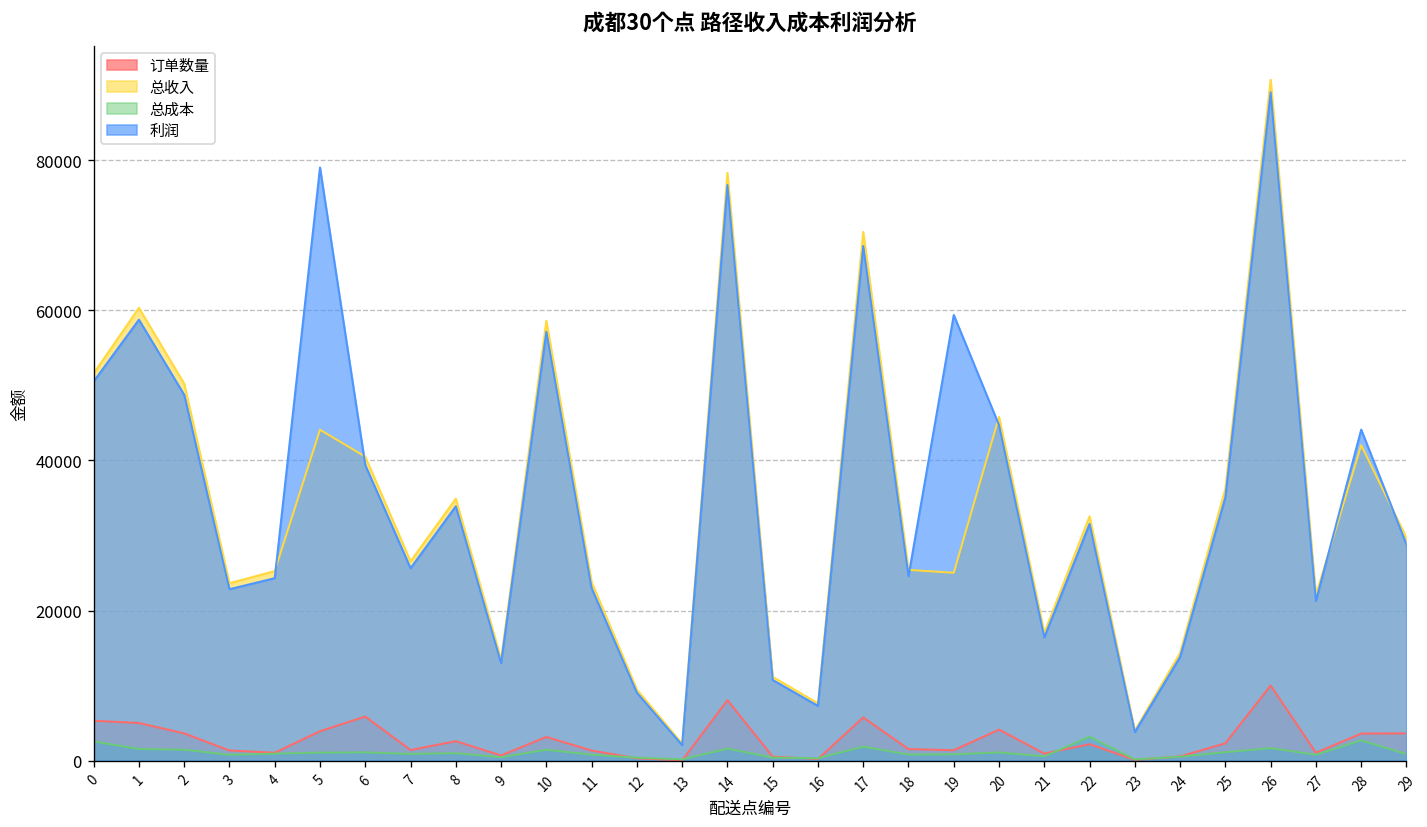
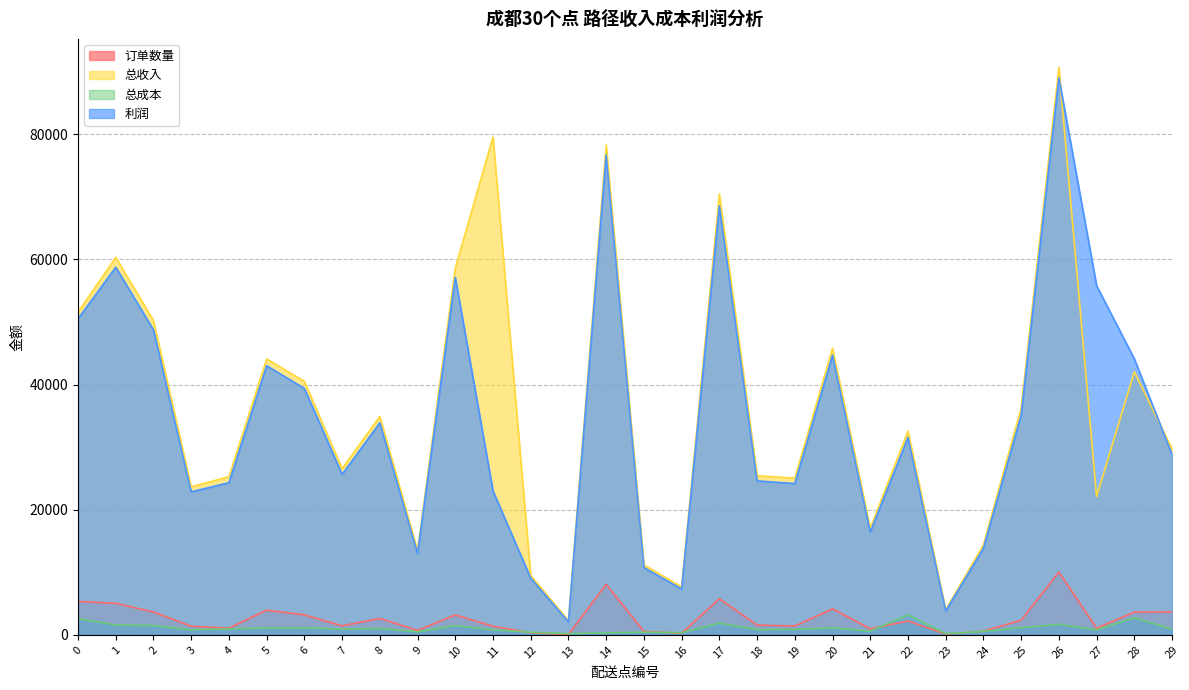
  {
    "订单数量": {
      "0": 5000,
      "1": 5000,
      "2": 4000,
      "3": 1000,
      "5": 4000,
-     "6": 6000,
+     "6": 3000,
      "7": 1000,
      "8": 3000,
      "10": 3000,
      "11": 1000,
      "14": 8000,
      "17": 6000,
      "18": 2000,
      "19": 1000,
      "20": 4000,
      "22": 2000,
      "25": 2000,
      "26": 10000,
      "28": 4000,
      "29": 4000
    },
    "总收入": {
      "0": 52000,
      "1": 60000,
      "2": 50000,
      "3": 24000,
      "4": 25000,
      "5": 44000,
      "6": 41000,
      "7": 27000,
      "8": 35000,
      "9": 13000,
      "10": 59000,
-     "11": 24000,
+     "11": 80000,
      "12": 9000,
      "14": 78000,
      "15": 11000,
      "17": 70000,
      "18": 25000,
      "19": 25000,
      "20": 46000,
      "21": 17000,
      "22": 33000,
      "24": 14000,
      "25": 36000,
      "26": 91000,
      "27": 22000,
      "28": 42000,
      "29": 30000
    },
    "总成本": {
      "0": 3000,
      "1": 2000,
      "2": 1000,
      "3": 1000,
      "5": 1000,
      "6": 1000,
      "7": 1000,
      "8": 1000,
      "10": 1000,
      "11": 1000,
-     "14": 2000,
+     "14": 0,
      "17": 2000,
      "18": 1000,
      "19": 1000,
      "20": 1000,
      "22": 3000,
      "25": 1000,
      "26": 2000,
      "28": 3000,
      "29": 1000
    },
    "利润": {
      "0": 51000,
      "1": 59000,
      "2": 49000,
      "3": 23000,
      "4": 24000,
-     "5": 79000,
+     "5": 43000,
      "6": 39000,
      "7": 26000,
      "8": 34000,
      "9": 13000,
      "10": 57000,
      "11": 23000,
      "12": 9000,
      "14": 77000,
      "15": 11000,
      "17": 69000,
      "18": 25000,
-     "19": 59000,
+     "19": 24000,
      "20": 45000,
      "21": 16000,
      "22": 32000,
      "24": 14000,
      "25": 35000,
      "26": 89000,
-     "27": 21000,
+     "27": 56000,
      "28": 44000,
      "29": 29000
    }
  }
